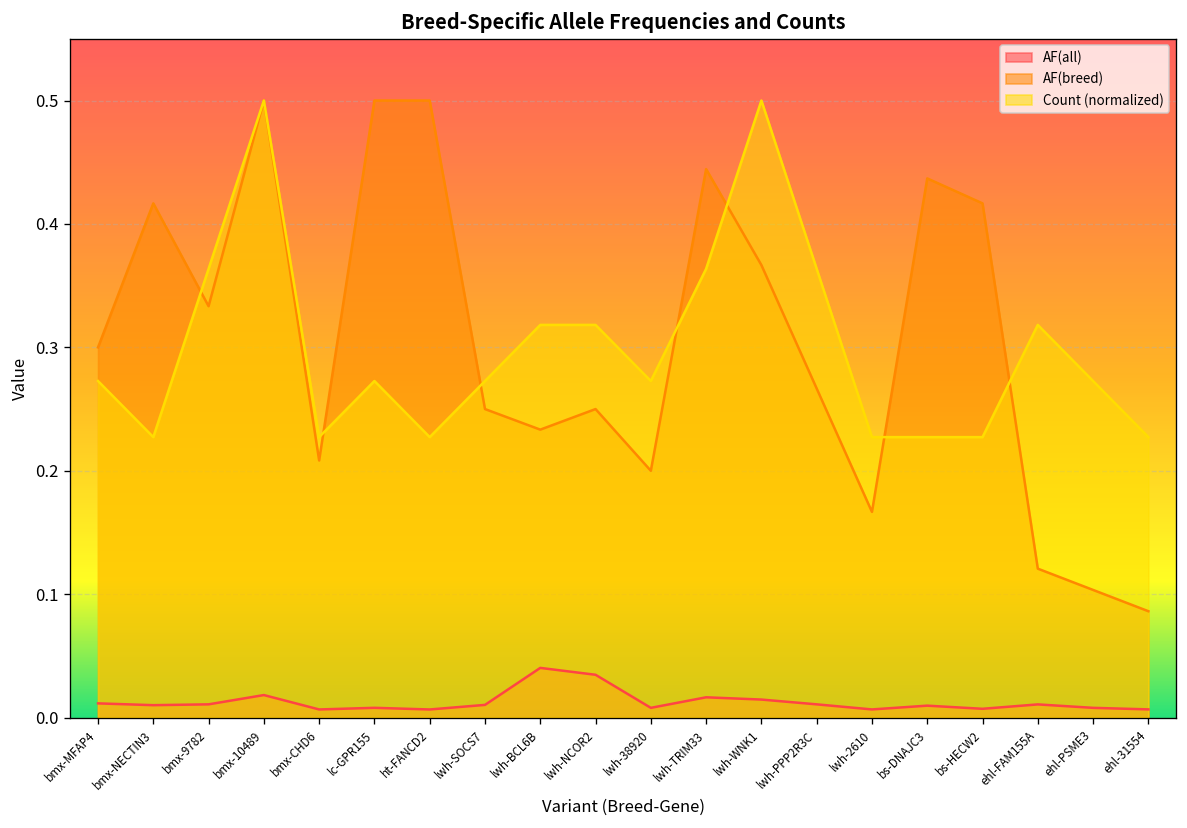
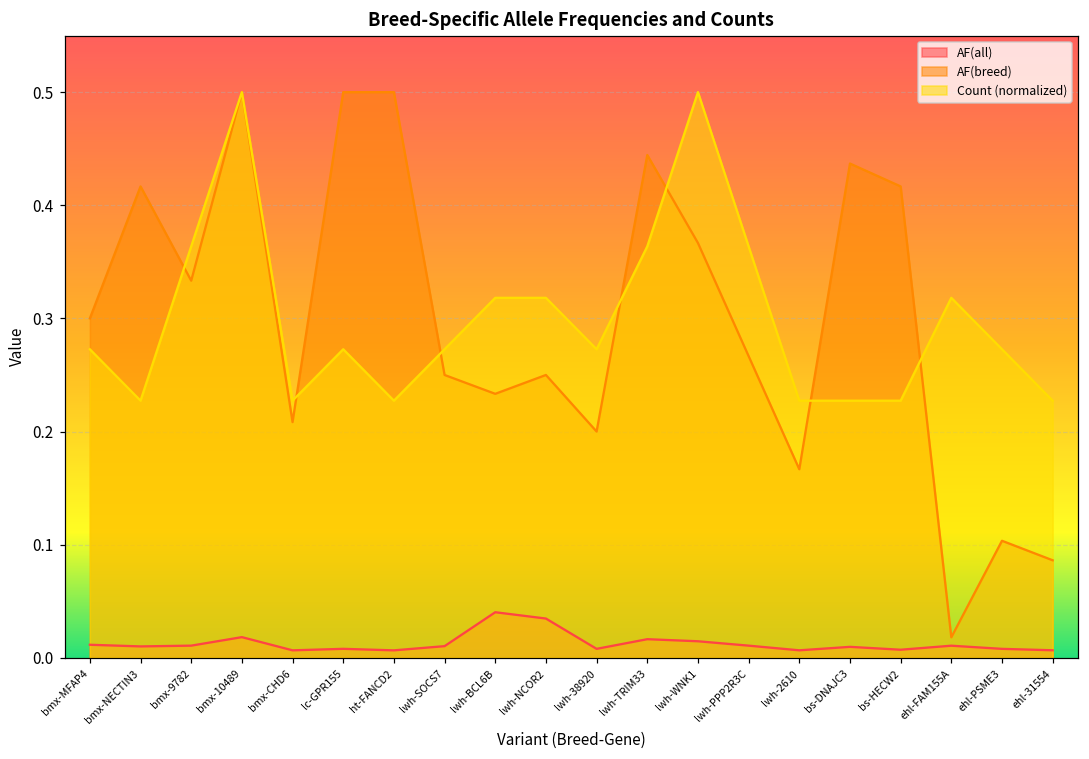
  {
    "AF(all)": {
      "bmx-MFAP4": 0.012,
      "bmx-NECTIN3": 0.010,
      "bmx-9782": 0.011,
      "bmx-10489": 0.018,
      "bmx-CHD6": 0.007,
      "lc-GPR155": 0.008,
      "ht-FANCD2": 0.007,
      "lwh-SOCS7": 0.010,
      "lwh-BCL6B": 0.040,
      "lwh-NCOR2": 0.035,
      "lwh-38920": 0.008,
      "lwh-TRIM33": 0.016,
      "lwh-WNK1": 0.015,
      "lwh-PPP2R3C": 0.011,
      "lwh-2610": 0.007,
      "bs-DNAJC3": 0.010,
      "bs-HECW2": 0.007,
      "ehl-FAM155A": 0.011,
      "ehl-PSME3": 0.008,
      "ehl-31554": 0.007
    },
    "AF(breed)": {
      "bmx-MFAP4": 0.300,
      "bmx-NECTIN3": 0.417,
      "bmx-9782": 0.333,
      "bmx-CHD6": 0.208,
      "lc-GPR155": 0.500,
      "ht-FANCD2": 0.500,
      "lwh-SOCS7": 0.250,
      "lwh-BCL6B": 0.233,
      "lwh-NCOR2": 0.250,
      "lwh-38920": 0.200,
      "lwh-TRIM33": 0.444,
      "lwh-WNK1": 0.367,
      "lwh-PPP2R3C": 0.267,
      "lwh-2610": 0.167,
      "bs-DNAJC3": 0.437,
      "bs-HECW2": 0.417,
-     "ehl-FAM155A": 0.121,
+     "ehl-FAM155A": 0.018,
      "ehl-PSME3": 0.103,
      "ehl-31554": 0.086
    },
    "Count (normalized)": {
      "bmx-MFAP4": 0.273,
      "bmx-NECTIN3": 0.227,
      "bmx-9782": 0.364,
      "bmx-CHD6": 0.227,
      "lc-GPR155": 0.273,
      "ht-FANCD2": 0.227,
      "lwh-SOCS7": 0.273,
      "lwh-BCL6B": 0.318,
      "lwh-NCOR2": 0.318,
      "lwh-38920": 0.273,
      "lwh-TRIM33": 0.364,
      "lwh-WNK1": 0.500,
      "lwh-PPP2R3C": 0.364,
      "lwh-2610": 0.227,
      "bs-DNAJC3": 0.227,
      "bs-HECW2": 0.227,
      "ehl-FAM155A": 0.318,
      "ehl-PSME3": 0.273,
      "ehl-31554": 0.227
    }
  }
